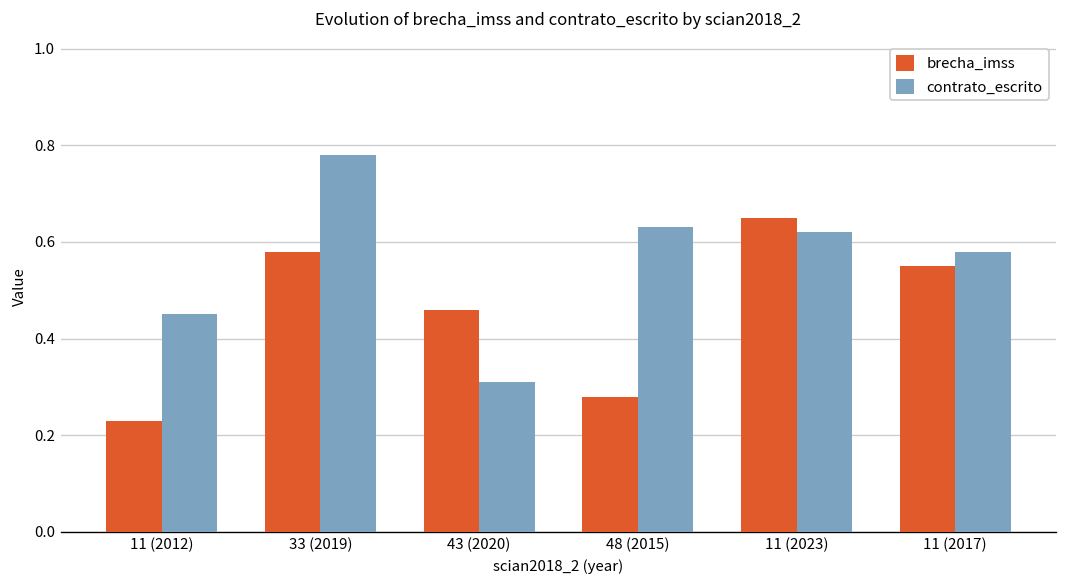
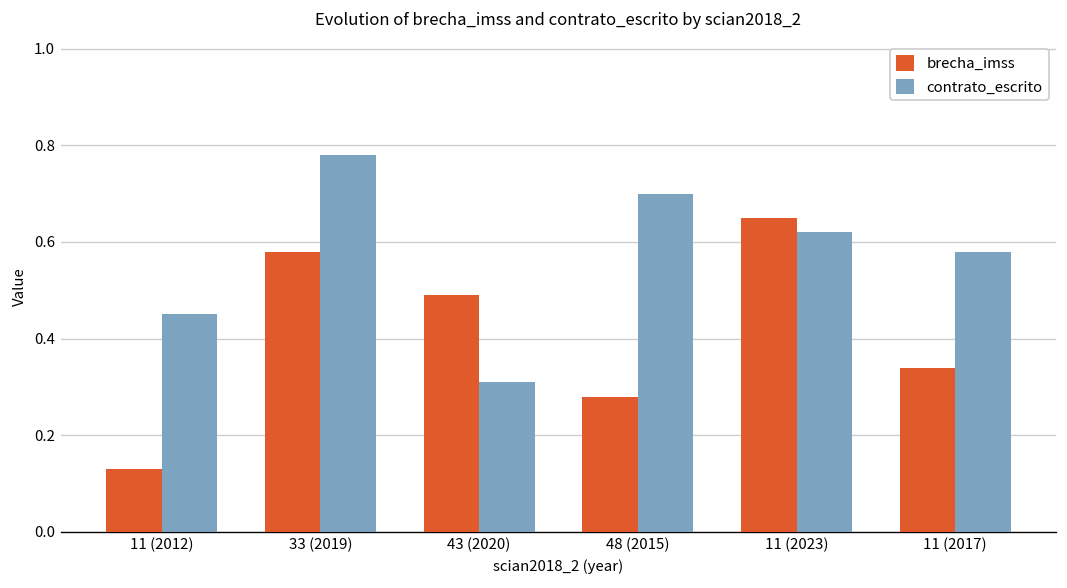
  {
    "brecha_imss": {
-     "11 (2012)": 0.23,
+     "11 (2012)": 0.13,
      "33 (2019)": 0.58,
-     "43 (2020)": 0.46,
+     "43 (2020)": 0.49,
      "48 (2015)": 0.28,
      "11 (2023)": 0.65,
-     "11 (2017)": 0.55
+     "11 (2017)": 0.34
    },
    "contrato_escrito": {
      "11 (2012)": 0.45,
      "33 (2019)": 0.78,
      "43 (2020)": 0.31,
-     "48 (2015)": 0.63,
+     "48 (2015)": 0.70,
      "11 (2023)": 0.62,
      "11 (2017)": 0.58
    }
  }
